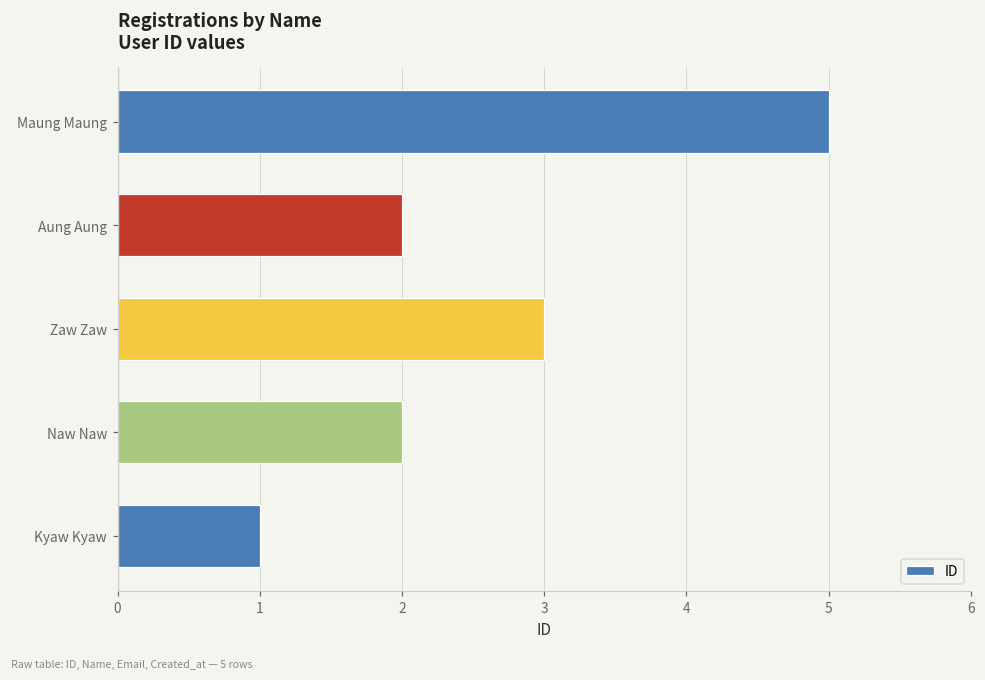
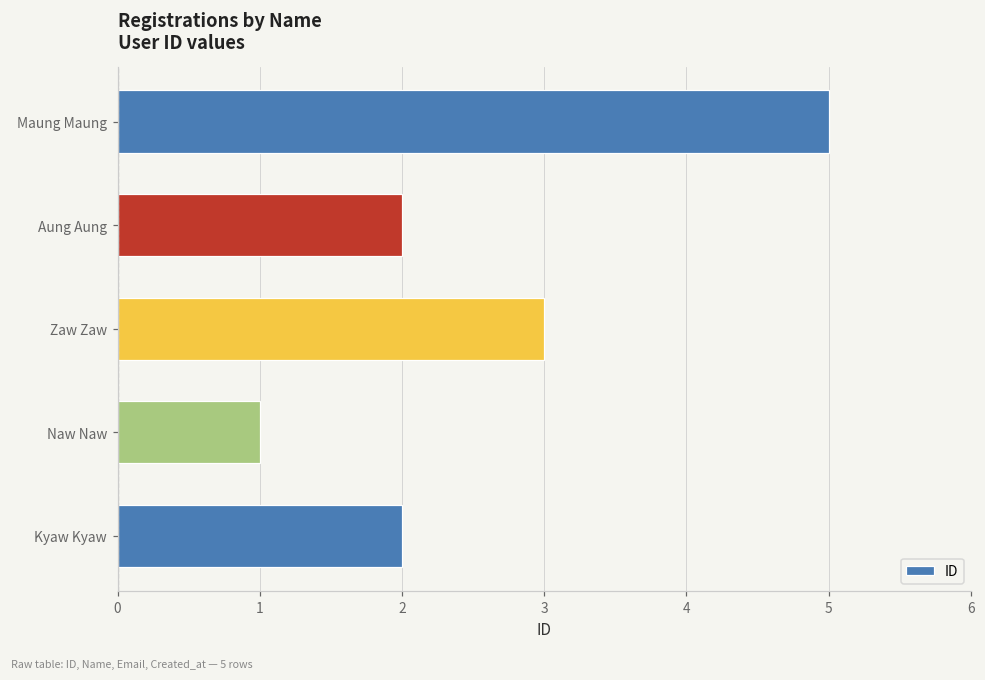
  {
    "Maung Maung": 5,
    "Aung Aung": 2,
    "Zaw Zaw": 3,
-   "Naw Naw": 2,
-   "Kyaw Kyaw": 1
+   "Naw Naw": 1,
+   "Kyaw Kyaw": 2
  }
